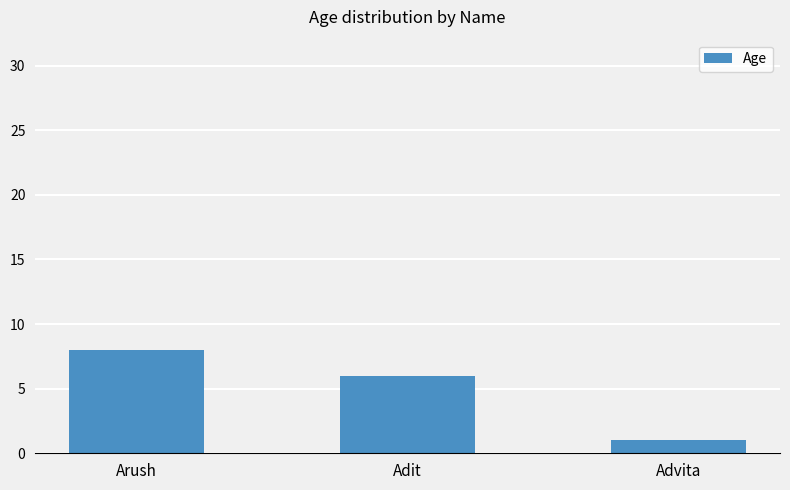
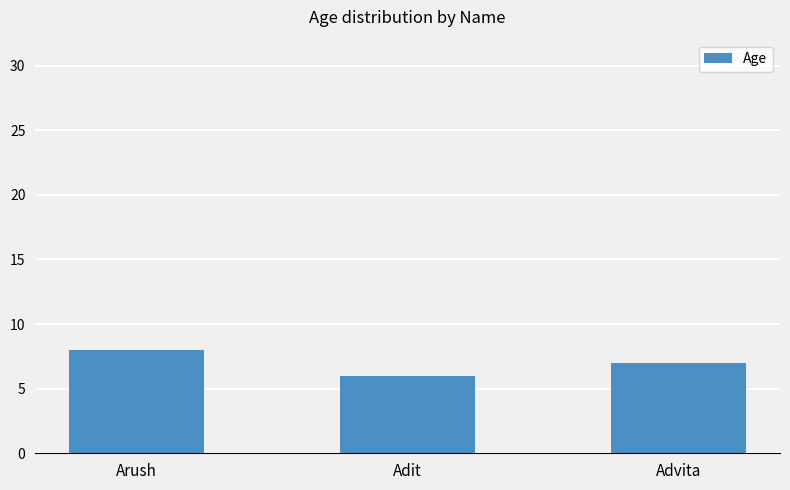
  {
    "Arush": 8,
    "Adit": 6,
-   "Advita": 1
+   "Advita": 7
  }
